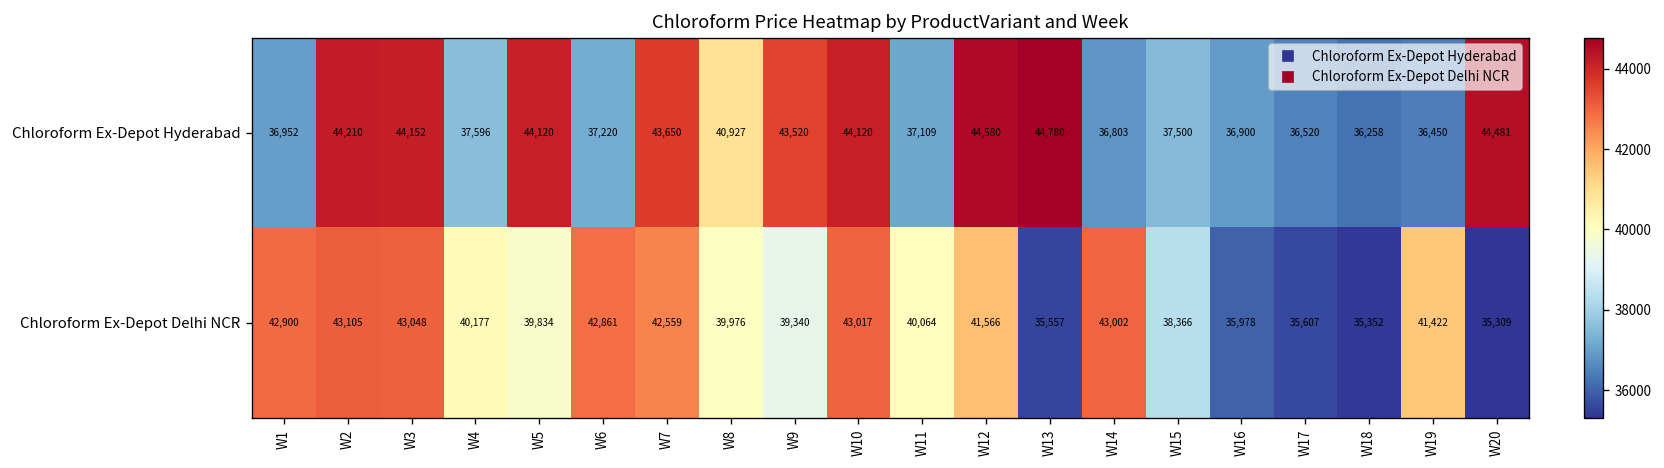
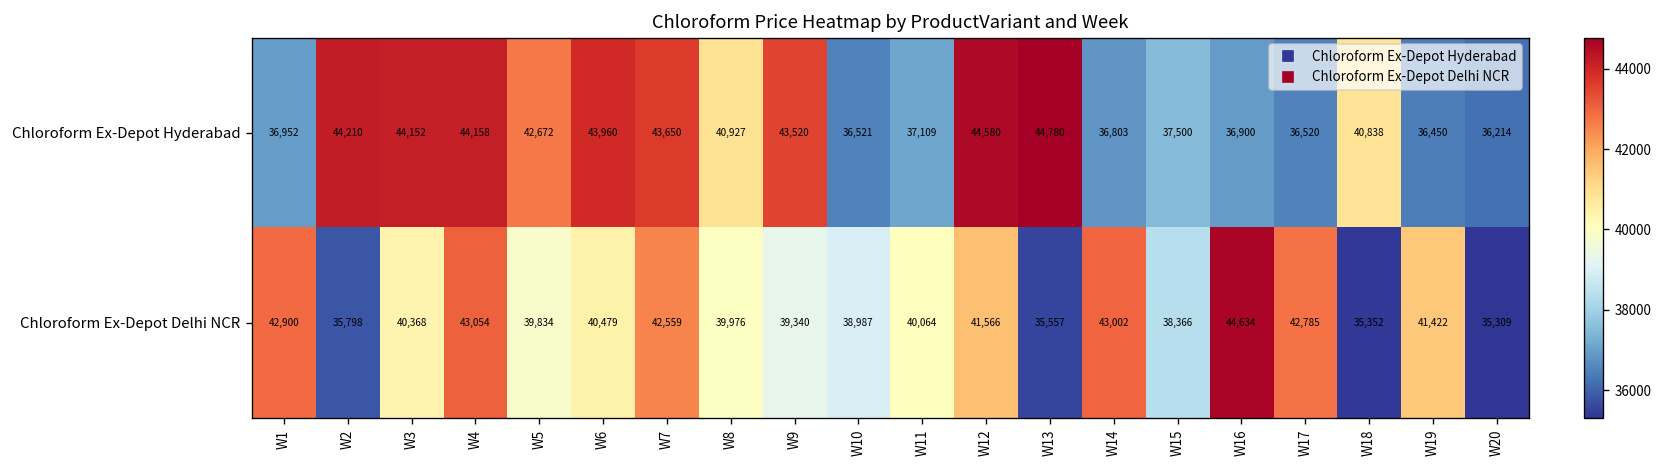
  {
    "Chloroform Ex-Depot Hyderabad": {
      "W1": "36,952",
      "W2": "44,210",
      "W3": "44,152",
-     "W4": "37,596",
-     "W5": "44,120",
-     "W6": "37,220",
+     "W4": "44,158",
+     "W5": "42,672",
+     "W6": "43,960",
      "W7": "43,650",
      "W8": "40,927",
      "W9": "43,520",
-     "W10": "44,120",
+     "W10": "36,521",
      "W11": "37,109",
      "W12": "44,580",
      "W13": "44,780",
      "W14": "36,803",
      "W15": "37,500",
      "W16": "36,900",
      "W17": "36,520",
-     "W18": "36,258",
+     "W18": "40,838",
      "W19": "36,450",
-     "W20": "44,481"
+     "W20": "36,214"
    },
    "Chloroform Ex-Depot Delhi NCR": {
      "W1": "42,900",
-     "W2": "43,105",
-     "W3": "43,048",
-     "W4": "40,177",
+     "W2": "35,798",
+     "W3": "40,368",
+     "W4": "43,054",
      "W5": "39,834",
-     "W6": "42,861",
+     "W6": "40,479",
      "W7": "42,559",
      "W8": "39,976",
      "W9": "39,340",
-     "W10": "43,017",
+     "W10": "38,987",
      "W11": "40,064",
      "W12": "41,566",
      "W13": "35,557",
      "W14": "43,002",
      "W15": "38,366",
-     "W16": "35,978",
-     "W17": "35,607",
+     "W16": "44,634",
+     "W17": "42,785",
      "W18": "35,352",
      "W19": "41,422",
      "W20": "35,309"
    }
  }
